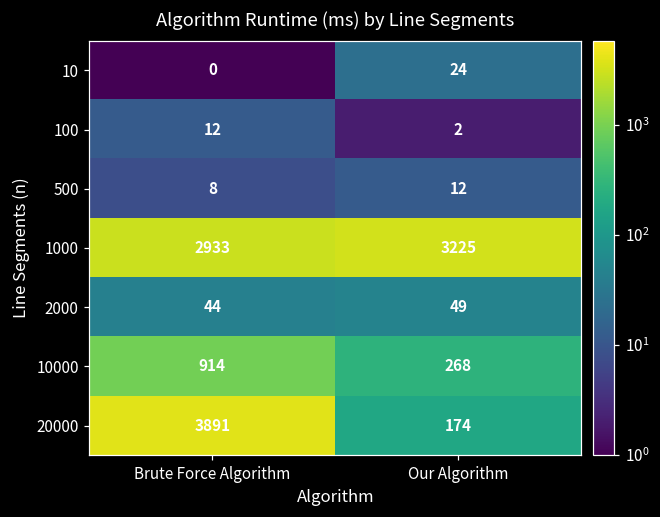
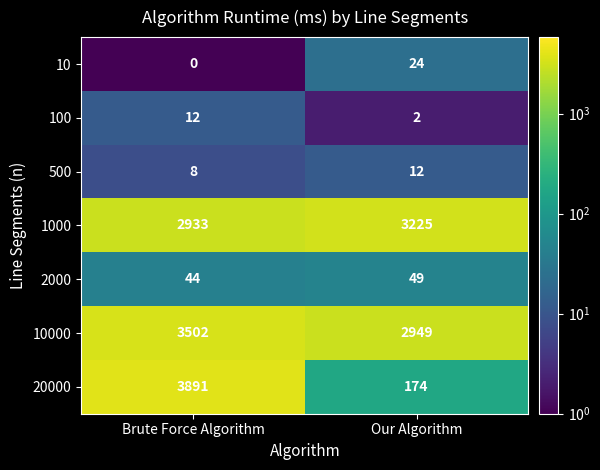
  {
    "10": {
      "Brute Force Algorithm": 0,
      "Our Algorithm": 24
    },
    "100": {
      "Brute Force Algorithm": 12,
      "Our Algorithm": 2
    },
    "500": {
      "Brute Force Algorithm": 8,
      "Our Algorithm": 12
    },
    "1000": {
      "Brute Force Algorithm": 2933,
      "Our Algorithm": 3225
    },
    "2000": {
      "Brute Force Algorithm": 44,
      "Our Algorithm": 49
    },
    "10000": {
-     "Brute Force Algorithm": 914,
-     "Our Algorithm": 268
+     "Brute Force Algorithm": 3502,
+     "Our Algorithm": 2949
    },
    "20000": {
      "Brute Force Algorithm": 3891,
      "Our Algorithm": 174
    }
  }
